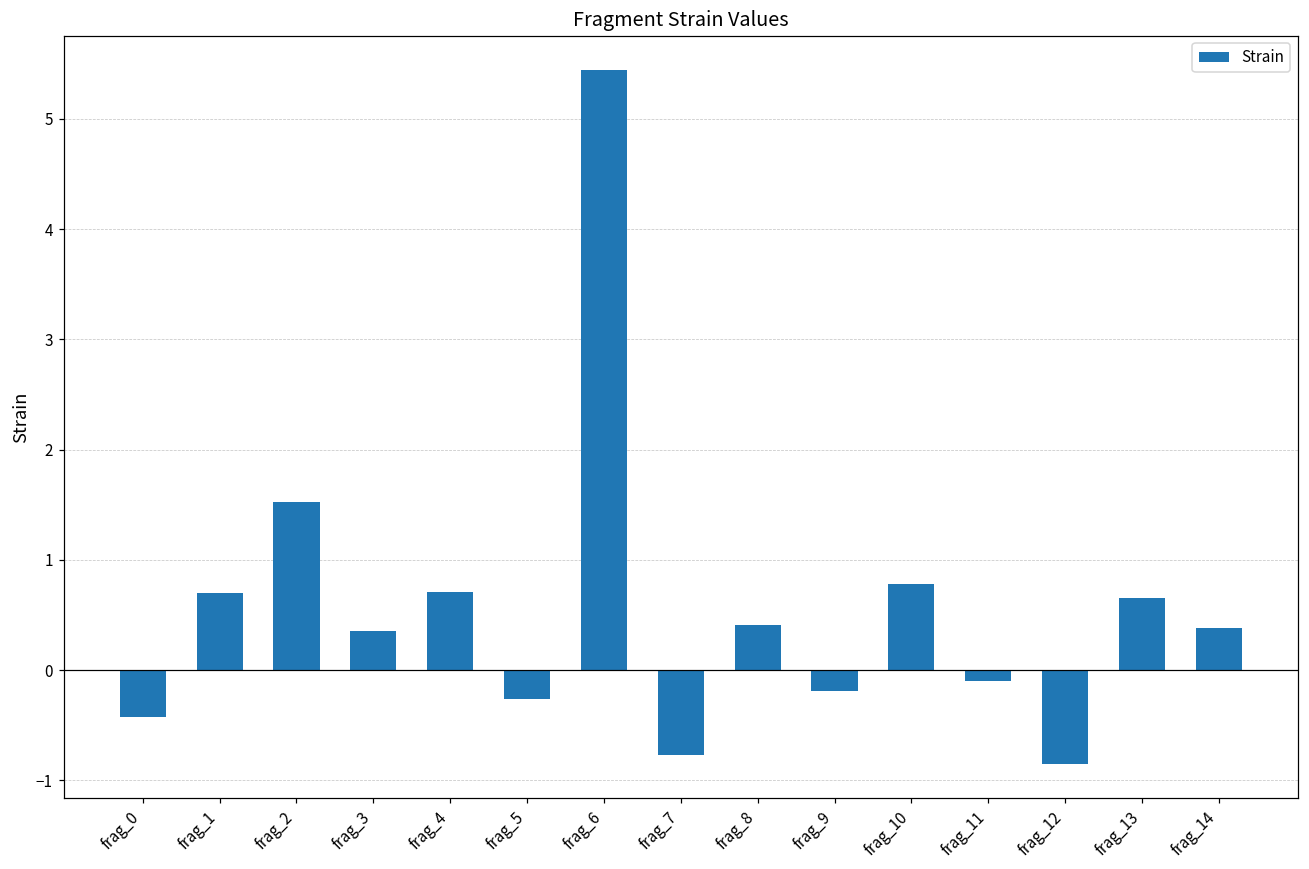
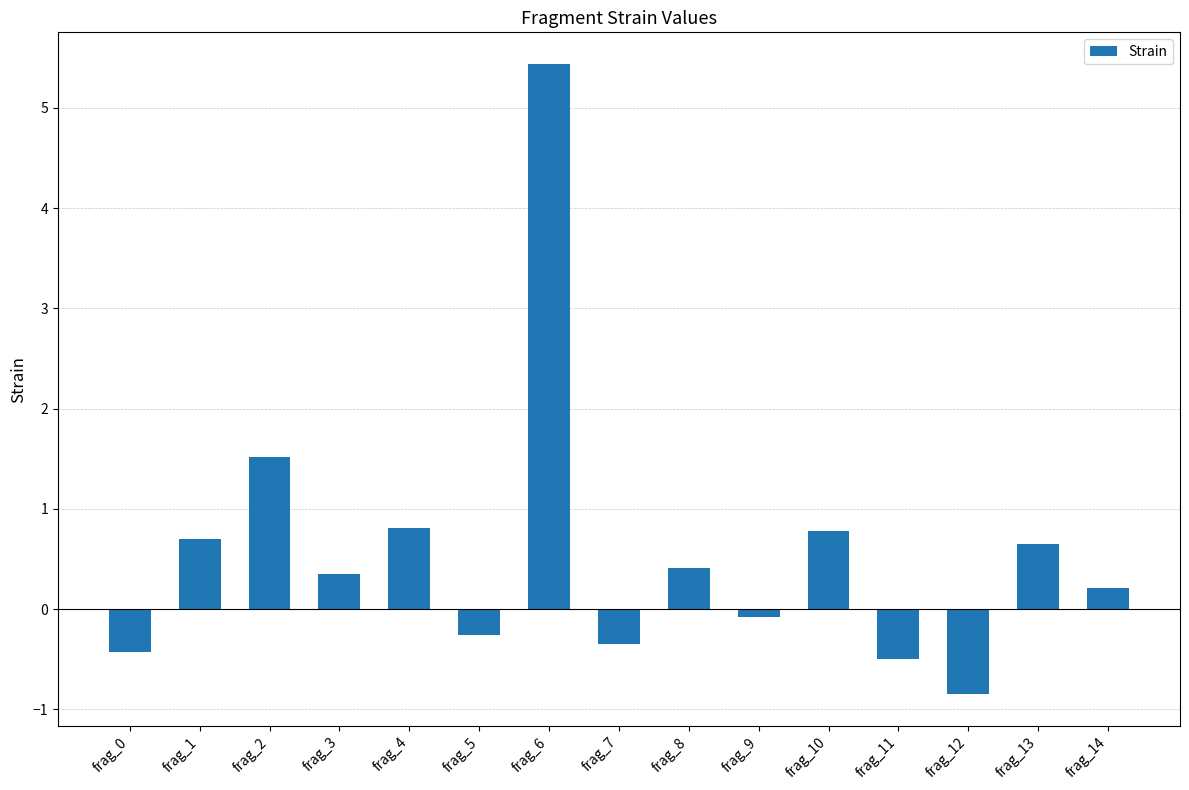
  {
    "frag_0": -0.43,
    "frag_1": 0.70,
    "frag_2": 1.52,
    "frag_3": 0.35,
-   "frag_4": 0.71,
+   "frag_4": 0.81,
    "frag_5": -0.26,
    "frag_6": 5.44,
-   "frag_7": -0.77,
+   "frag_7": -0.35,
    "frag_8": 0.41,
-   "frag_9": -0.19,
+   "frag_9": -0.08,
    "frag_10": 0.78,
-   "frag_11": -0.1,
+   "frag_11": -0.5,
    "frag_12": -0.85,
    "frag_13": 0.65,
-   "frag_14": 0.38
+   "frag_14": 0.21
  }
